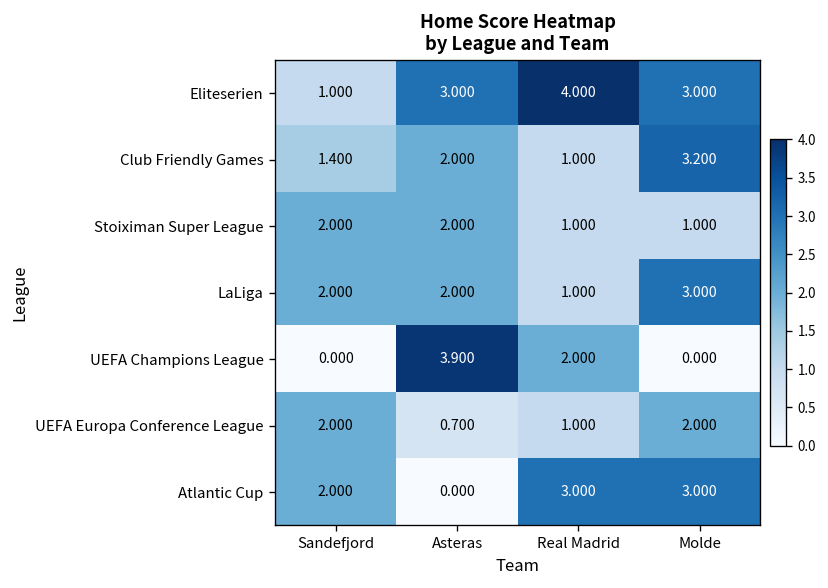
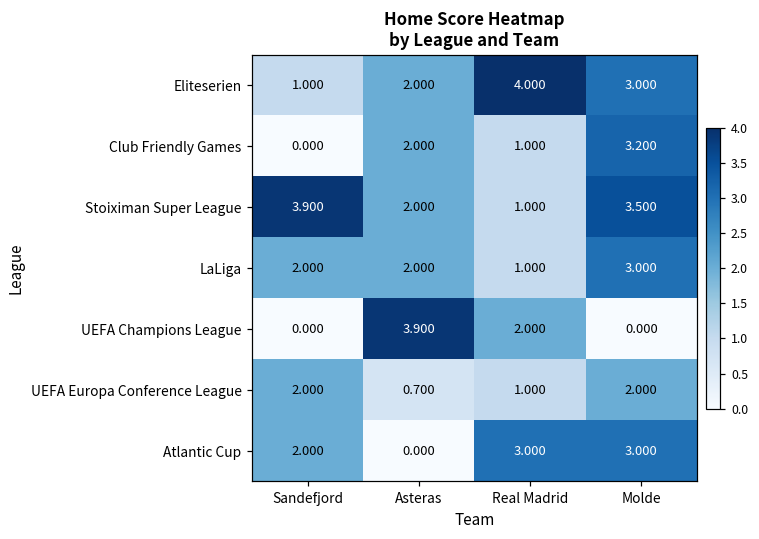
  {
    "Eliteserien": {
      "Sandefjord": 1.000,
-     "Asteras": 3.000,
+     "Asteras": 2.000,
      "Real Madrid": 4.000,
      "Molde": 3.000
    },
    "Club Friendly Games": {
-     "Sandefjord": 1.400,
+     "Sandefjord": 0.000,
      "Asteras": 2.000,
      "Real Madrid": 1.000,
      "Molde": 3.200
    },
    "Stoiximan Super League": {
-     "Sandefjord": 2.000,
+     "Sandefjord": 3.900,
      "Asteras": 2.000,
      "Real Madrid": 1.000,
-     "Molde": 1.000
+     "Molde": 3.500
    },
    "LaLiga": {
      "Sandefjord": 2.000,
      "Asteras": 2.000,
      "Real Madrid": 1.000,
      "Molde": 3.000
    },
    "UEFA Champions League": {
      "Sandefjord": 0.000,
      "Asteras": 3.900,
      "Real Madrid": 2.000,
      "Molde": 0.000
    },
    "UEFA Europa Conference League": {
      "Sandefjord": 2.000,
      "Asteras": 0.700,
      "Real Madrid": 1.000,
      "Molde": 2.000
    },
    "Atlantic Cup": {
      "Sandefjord": 2.000,
      "Asteras": 0.000,
      "Real Madrid": 3.000,
      "Molde": 3.000
    }
  }
